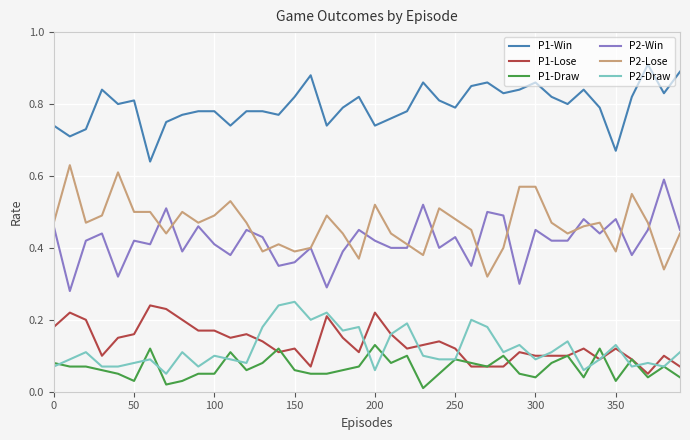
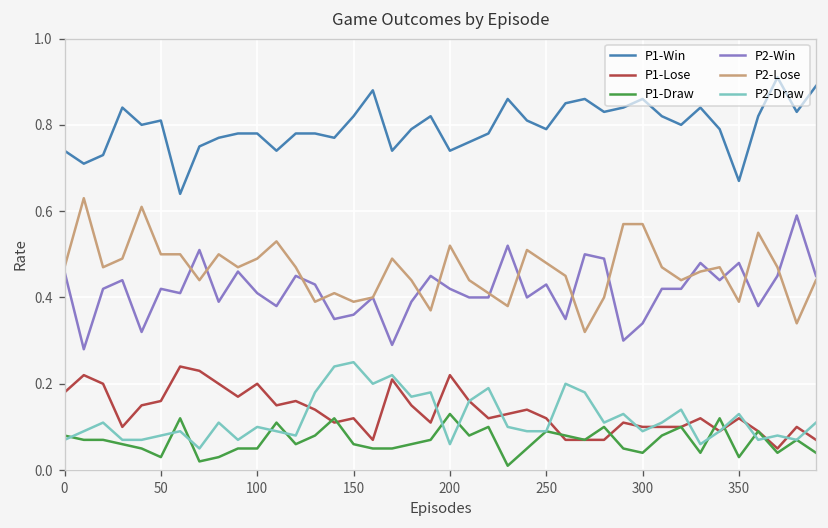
  {
    "P1-Win": {
      "0": 0.74,
      "50": 0.81,
      "100": 0.78,
      "150": 0.82,
      "200": 0.74,
      "250": 0.79,
      "350": 0.67
    },
    "P1-Lose": {
      "0": 0.18,
      "50": 0.16,
-     "100": 0.17,
+     "100": 0.20,
      "150": 0.12,
      "200": 0.22,
      "250": 0.12,
      "300": 0.10,
      "350": 0.12
    },
    "P1-Draw": {
      "0": 0.08,
      "50": 0.03,
      "100": 0.05,
      "150": 0.06,
      "200": 0.13,
      "300": 0.04,
      "350": 0.03
    },
    "P2-Win": {
      "0": 0.46,
      "50": 0.42,
      "100": 0.41,
      "150": 0.36,
      "200": 0.42,
      "250": 0.43,
-     "300": 0.45,
+     "300": 0.34,
      "350": 0.48
    },
    "P2-Lose": {
      "0": 0.47,
      "50": 0.50,
      "100": 0.49,
      "150": 0.39,
      "200": 0.52,
      "250": 0.48,
      "300": 0.57,
      "350": 0.39
    },
    "P2-Draw": {
      "0": 0.07,
      "50": 0.08,
      "100": 0.10,
      "150": 0.25,
      "200": 0.06,
      "300": 0.09,
      "350": 0.13
    }
  }
